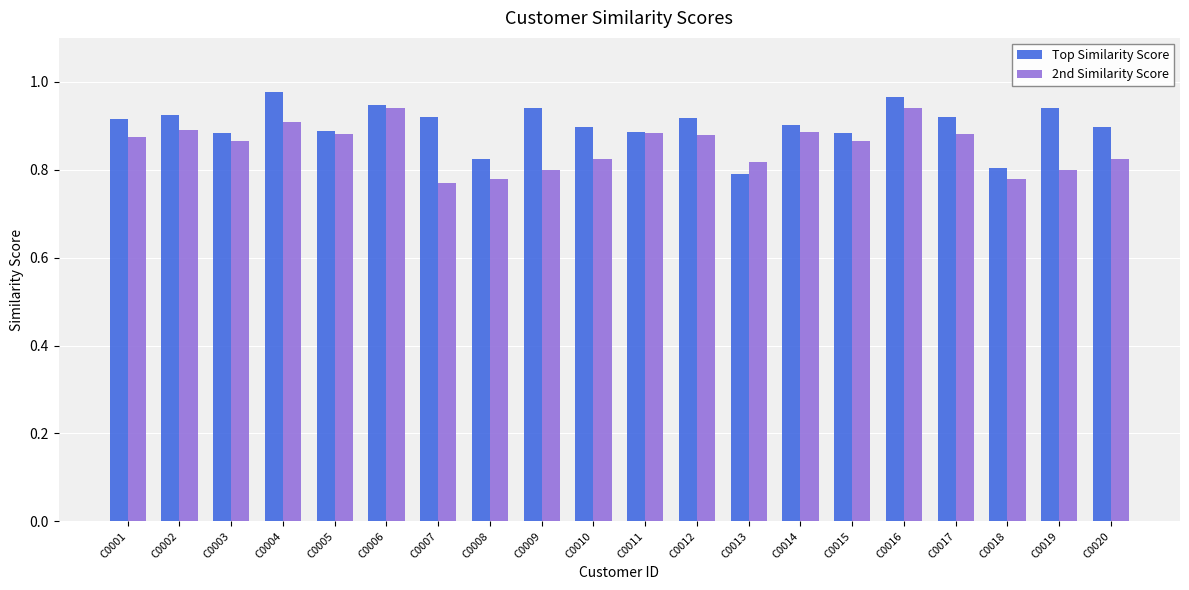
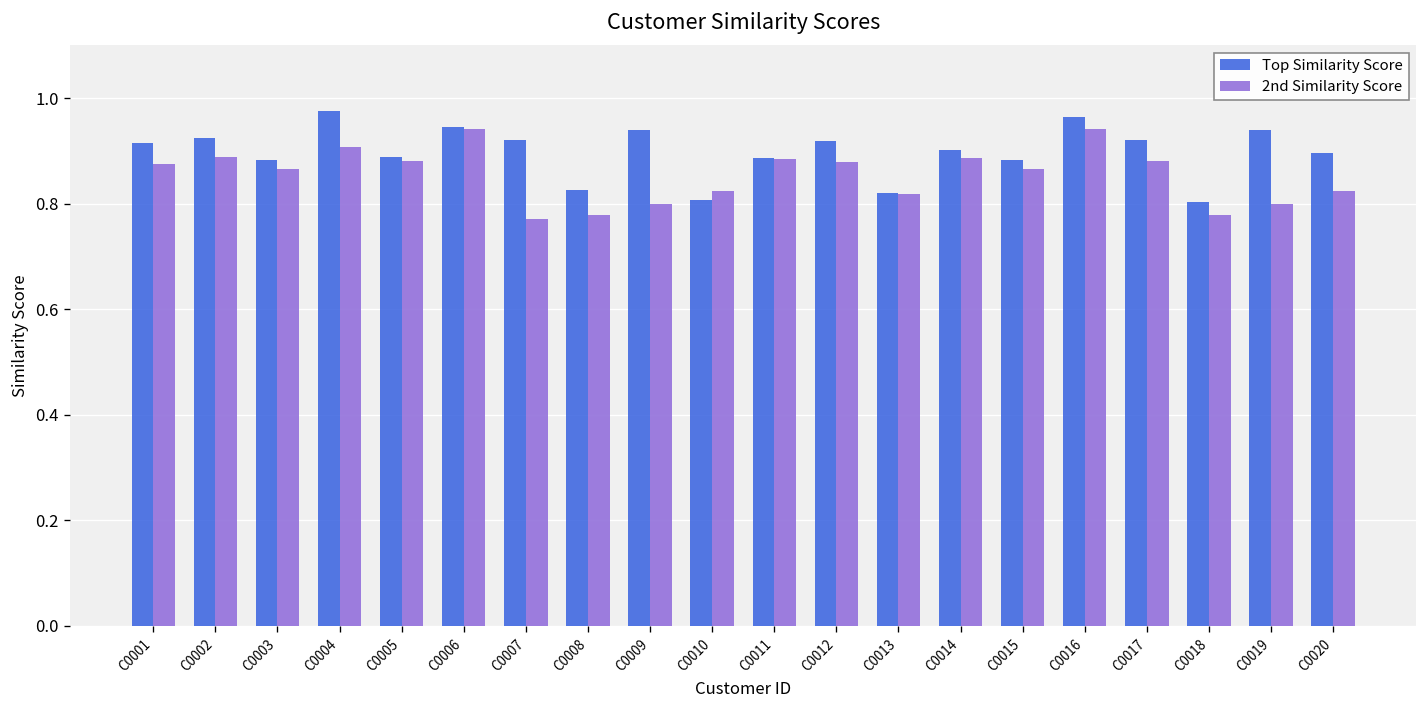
  {
    "Top Similarity Score": {
      "C0001": 0.92,
      "C0002": 0.92,
      "C0003": 0.88,
      "C0004": 0.98,
      "C0005": 0.89,
      "C0006": 0.95,
      "C0007": 0.92,
      "C0008": 0.83,
      "C0009": 0.94,
-     "C0010": 0.90,
+     "C0010": 0.81,
      "C0011": 0.89,
      "C0012": 0.92,
-     "C0013": 0.79,
+     "C0013": 0.82,
      "C0014": 0.90,
      "C0015": 0.88,
      "C0016": 0.97,
      "C0017": 0.92,
      "C0018": 0.80,
      "C0019": 0.94,
      "C0020": 0.90
    },
    "2nd Similarity Score": {
      "C0001": 0.87,
      "C0002": 0.89,
      "C0003": 0.87,
      "C0004": 0.91,
      "C0005": 0.88,
      "C0006": 0.94,
      "C0007": 0.77,
      "C0008": 0.78,
      "C0009": 0.80,
      "C0010": 0.82,
      "C0011": 0.88,
      "C0012": 0.88,
      "C0013": 0.82,
      "C0014": 0.89,
      "C0015": 0.87,
      "C0016": 0.94,
      "C0017": 0.88,
      "C0018": 0.78,
      "C0019": 0.80,
      "C0020": 0.82
    }
  }
